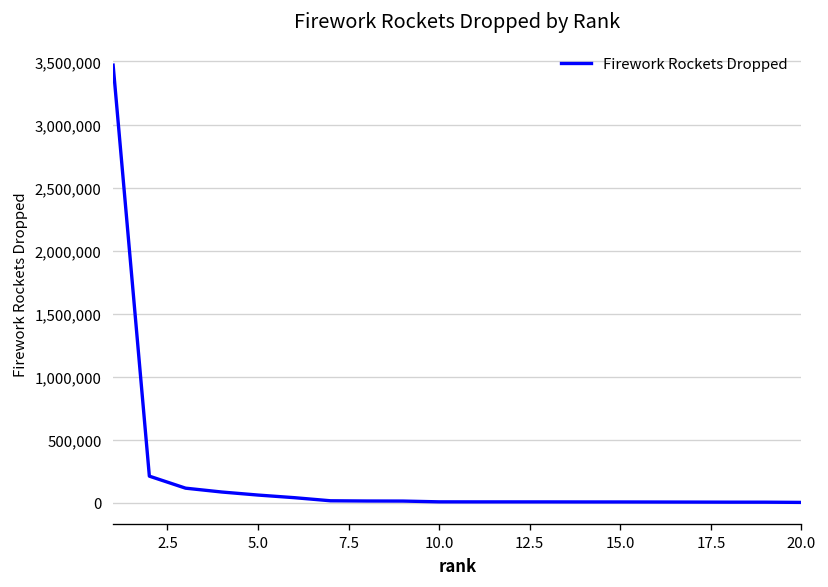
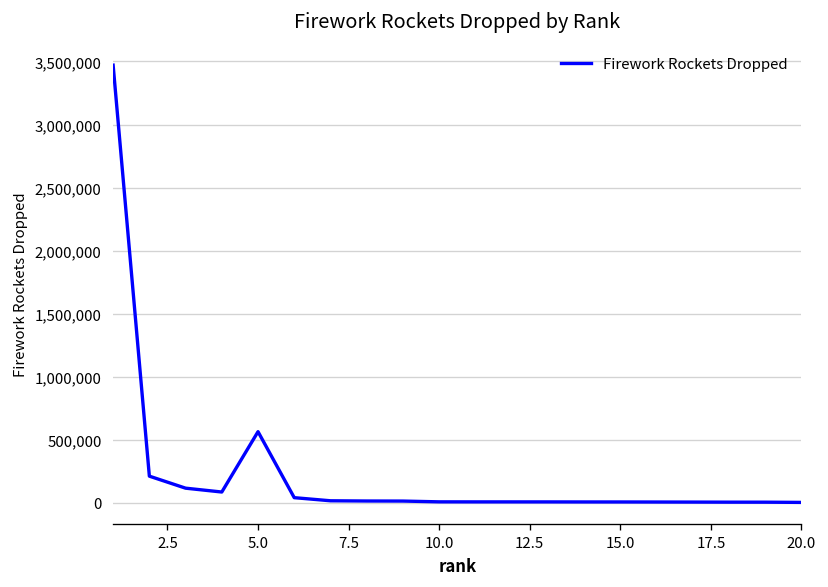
  {
-   "5.0": "60,000",
+   "5.0": "570,000",
    "10.0": "10,000",
    "15.0": "10,000",
    "20.0": "0"
  }
